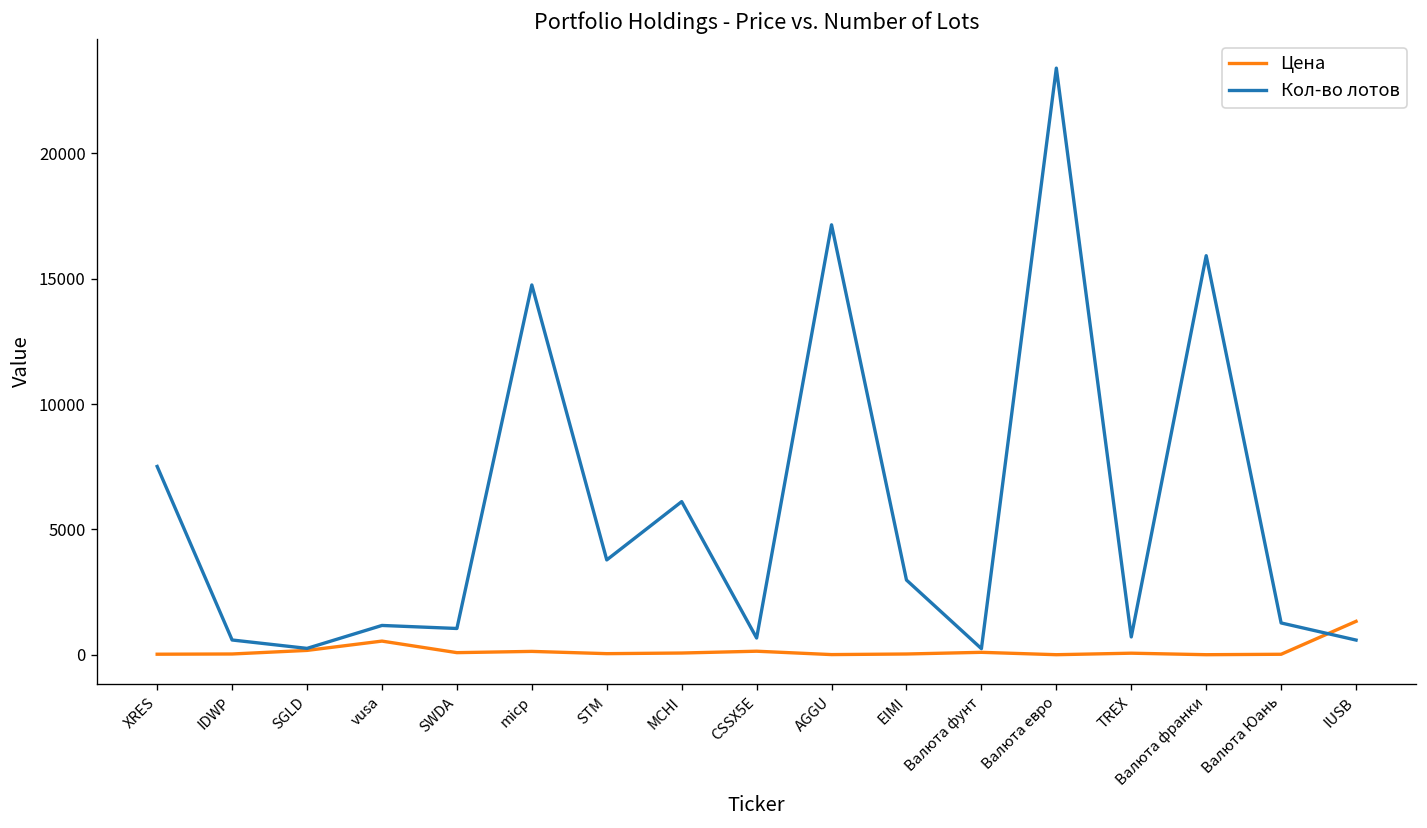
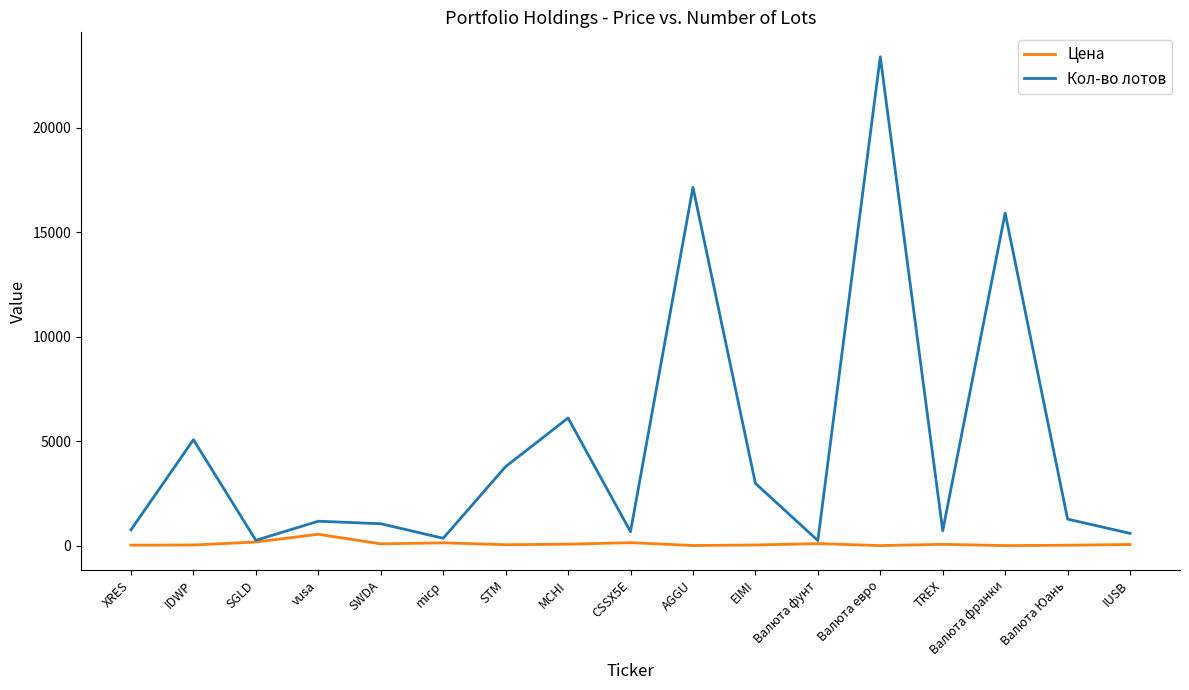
  {
    "Цена": {
      "XRES": 0,
      "IDWP": 0,
      "vusa": 500,
      "SWDA": 100,
      "micp": 100,
      "STM": 0,
      "MCHI": 100,
      "CSSX5E": 100,
      "AGGU": 0,
      "EIMI": 0,
      "Валюта фунт": 100,
      "Валюта евро": 0,
      "TREX": 100,
      "Валюта франки": 0,
      "Валюта Юань": 0,
-     "IUSB": 1300
+     "IUSB": 100
    },
    "Кол-во лотов": {
-     "XRES": 7500,
-     "IDWP": 600,
+     "XRES": 800,
+     "IDWP": 5100,
      "vusa": 1200,
      "SWDA": 1000,
-     "micp": 14800,
+     "micp": 400,
      "STM": 3800,
      "MCHI": 6100,
      "CSSX5E": 700,
      "AGGU": 17200,
      "EIMI": 3000,
      "Валюта фунт": 200,
      "Валюта евро": 23400,
      "TREX": 700,
      "Валюта франки": 15900,
      "Валюта Юань": 1300,
      "IUSB": 600
    }
  }
